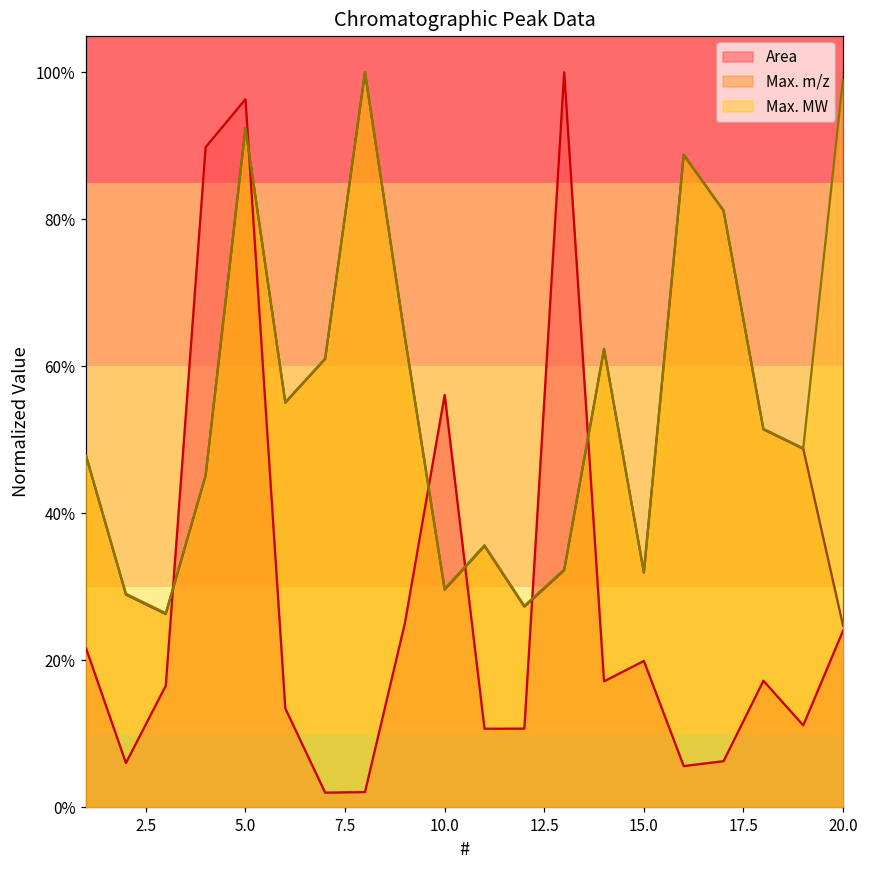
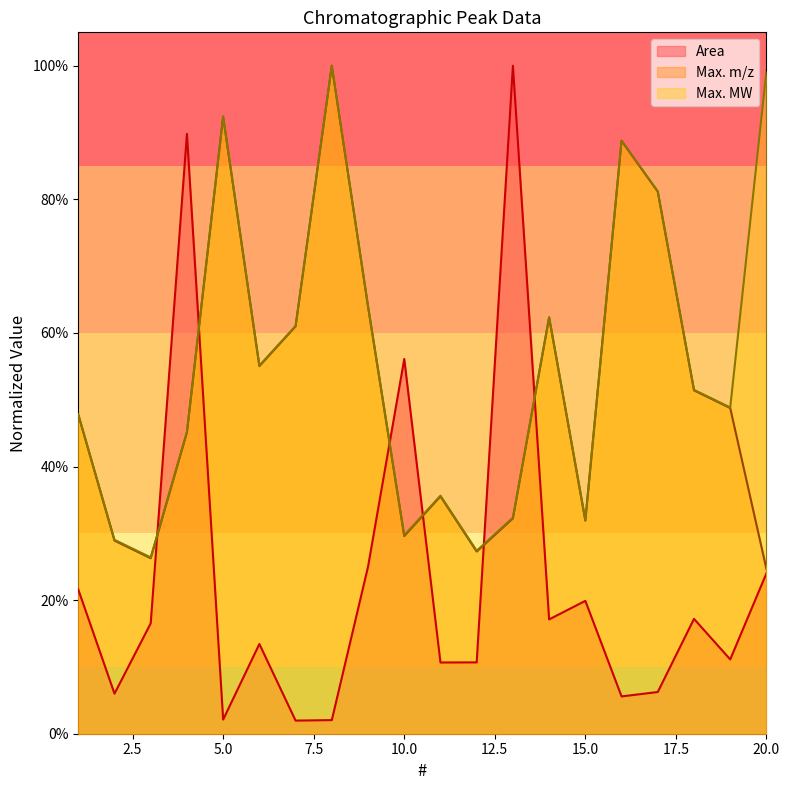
  {
    "Area": {
-     "5.0": "96%",
+     "5.0": "2%",
      "10.0": "56%",
      "15.0": "20%",
      "20.0": "24%"
    }
  }
